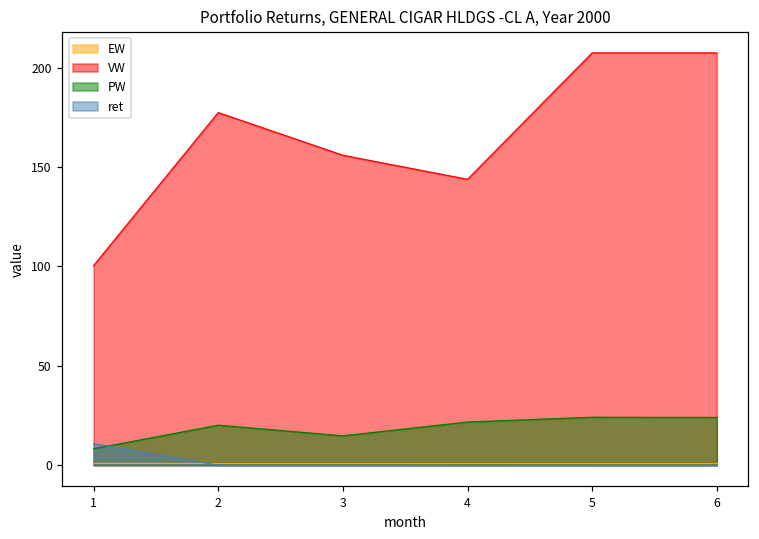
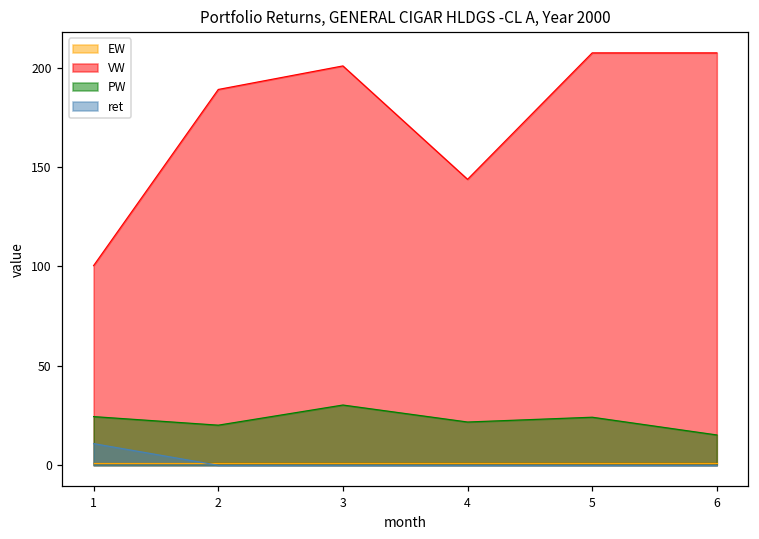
  {
    "EW": {
      "1": 1
    },
    "VW": {
      "1": 100,
-     "2": 177,
-     "3": 156,
+     "2": 189,
+     "3": 201,
      "4": 144,
      "5": 207,
      "6": 207
    },
    "PW": {
-     "1": 8,
+     "1": 24,
      "2": 20,
-     "3": 15,
+     "3": 30,
      "4": 22,
      "5": 24,
-     "6": 24
+     "6": 15
    },
    "ret": {
      "1": 11
    }
  }
